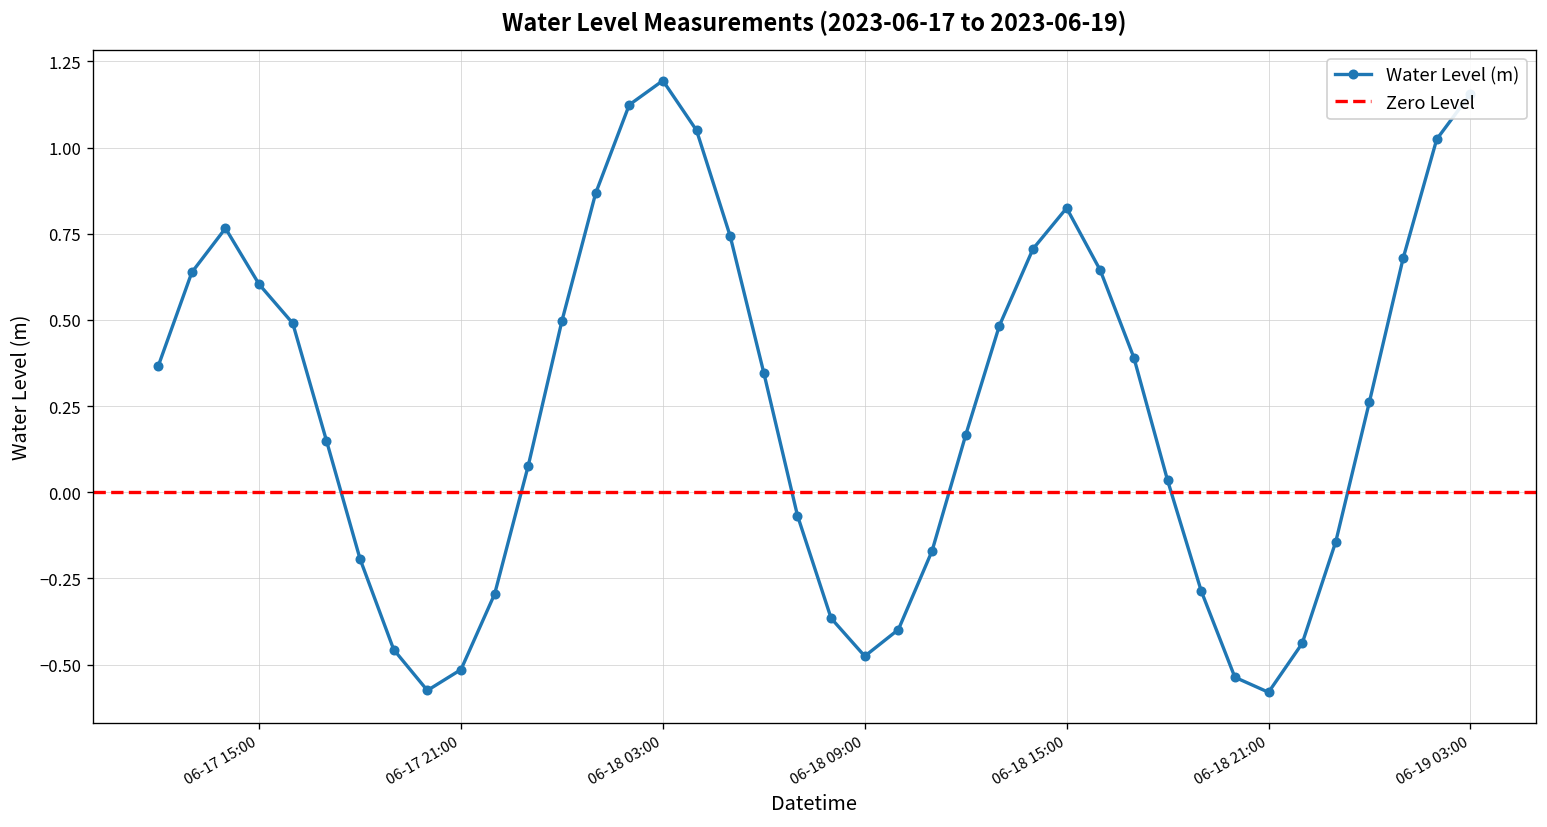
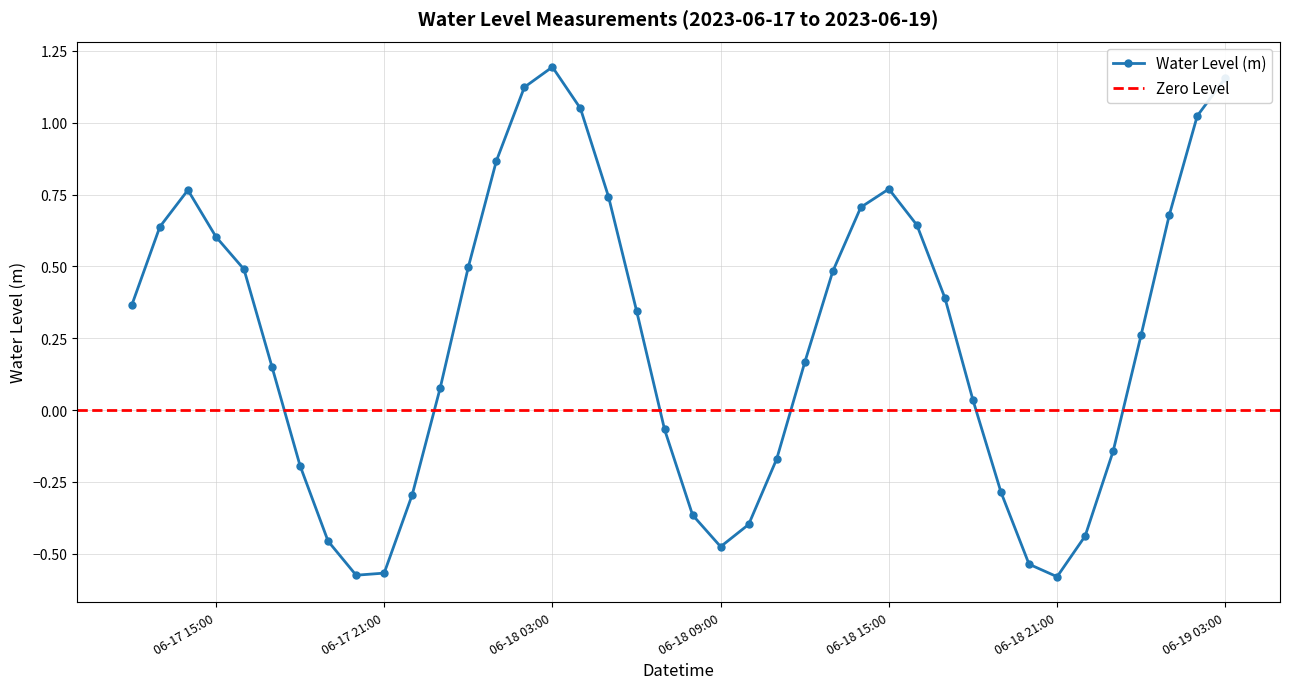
  {
    "06-17 15:00": 0.60,
-   "06-17 21:00": -0.51,
+   "06-17 21:00": -0.57,
    "06-18 03:00": 1.19,
    "06-18 09:00": -0.48,
-   "06-18 15:00": 0.82,
+   "06-18 15:00": 0.77,
    "06-18 21:00": -0.58
  }
